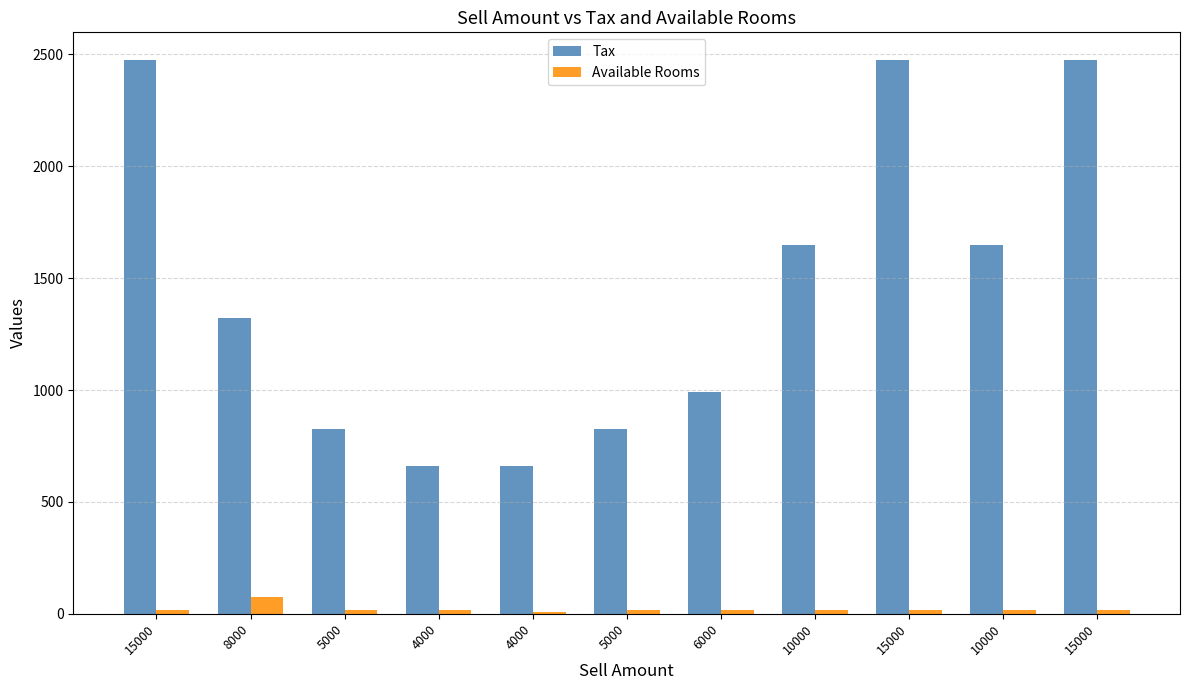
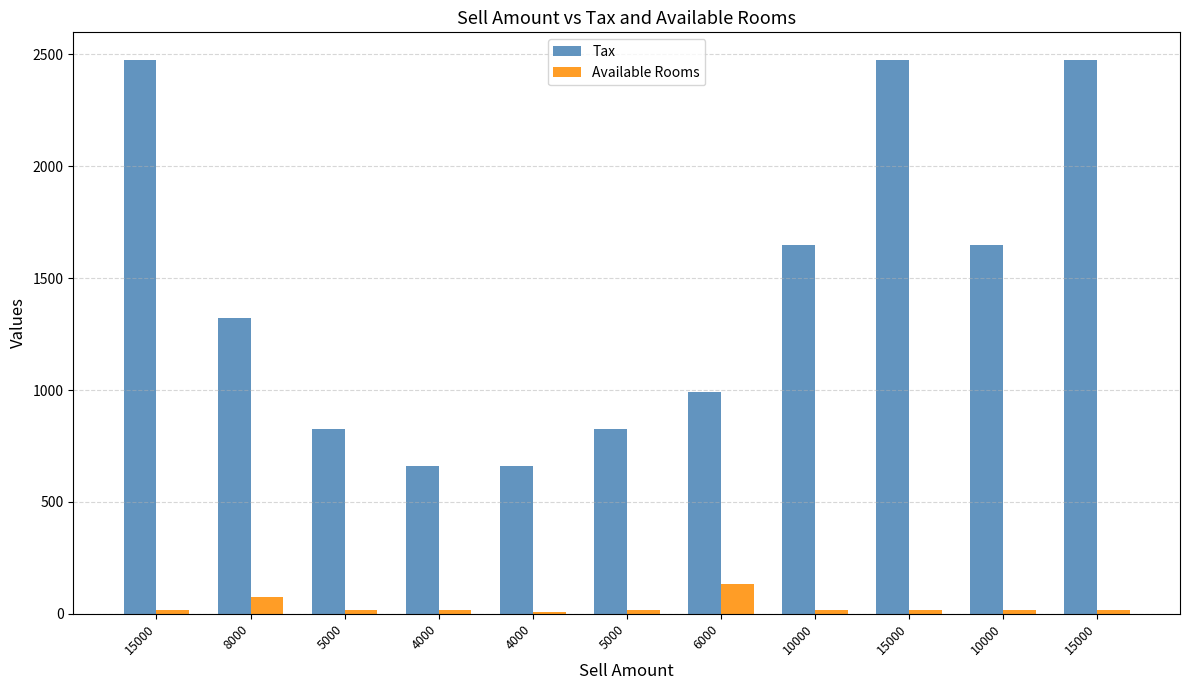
  {
    "Tax": {
      "8000": 1320,
      "6000": 990
    },
    "Available Rooms": {
      "8000": 70,
-     "6000": 20
+     "6000": 130
    }
  }
